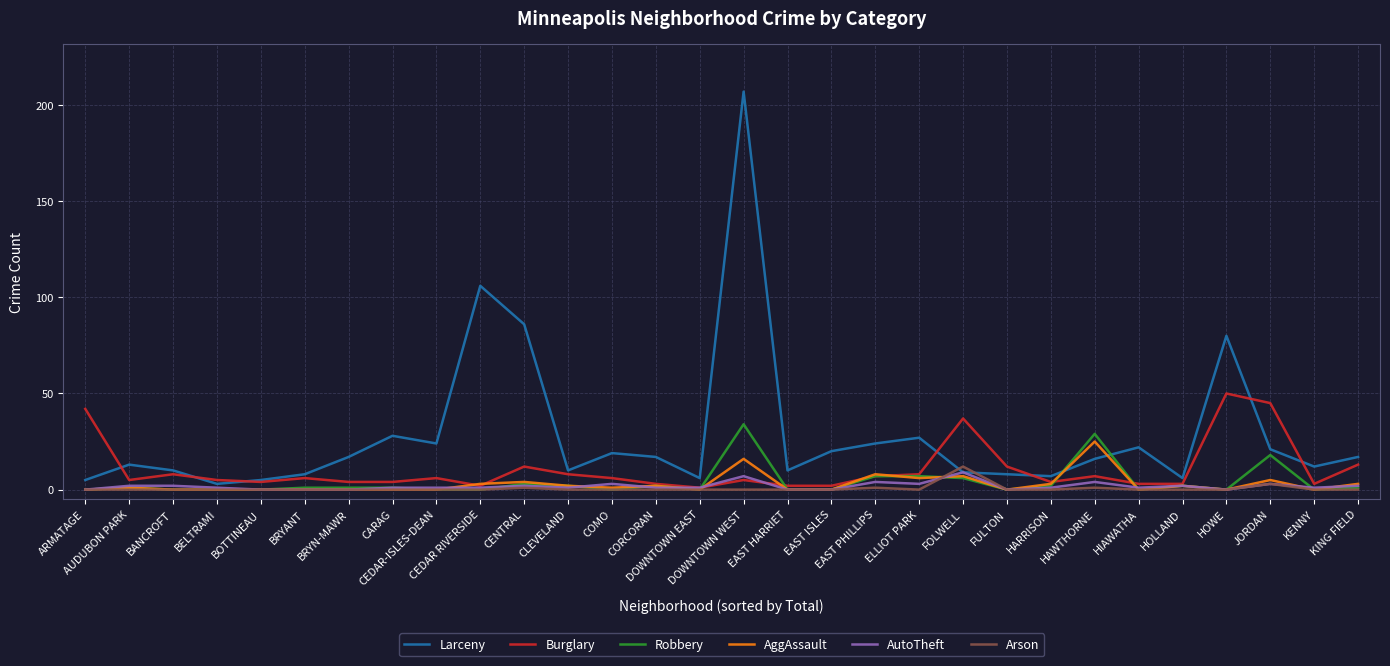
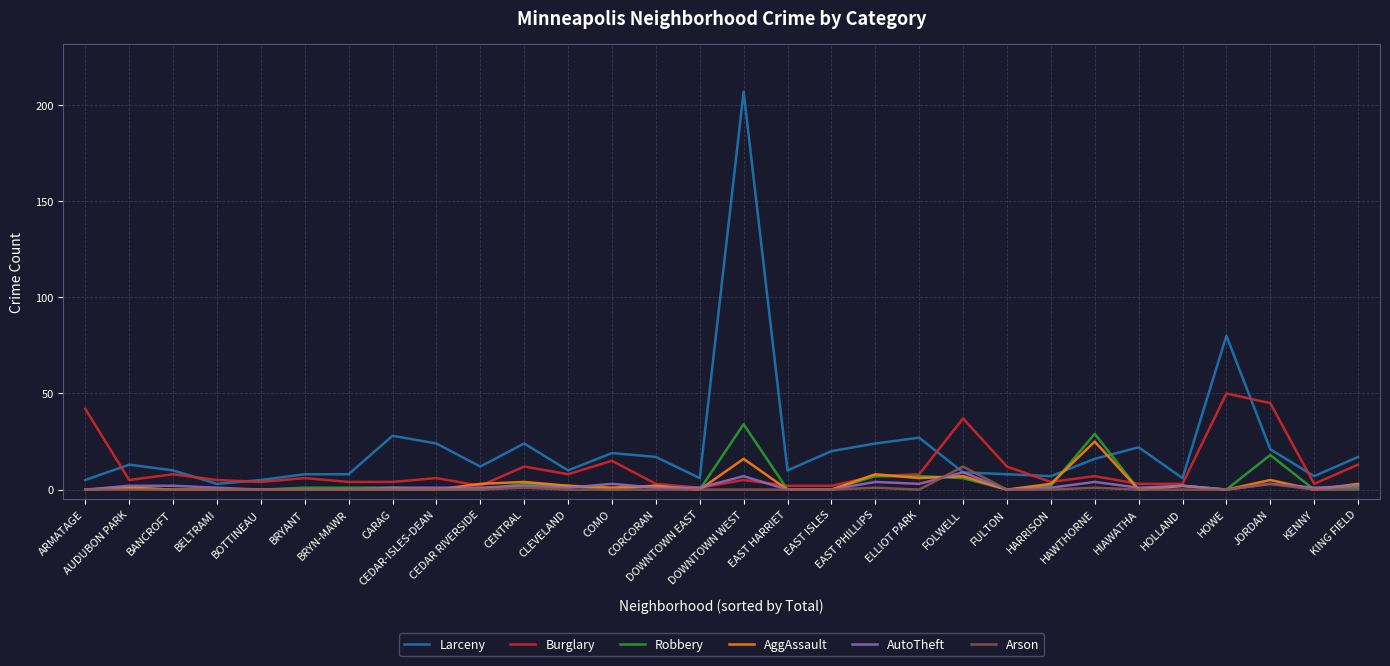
  {
    "Larceny": {
      "ARMATAGE": 5,
      "AUDUBON PARK": 13,
      "BANCROFT": 10,
      "BELTRAMI": 3,
      "BRYANT": 8,
-     "BRYN-MAWR": 17,
+     "BRYN-MAWR": 8,
      "CARAG": 28,
      "CEDAR-ISLES-DEAN": 24,
-     "CEDAR RIVERSIDE": 106,
-     "CENTRAL": 86,
+     "CEDAR RIVERSIDE": 12,
+     "CENTRAL": 24,
      "CLEVELAND": 10,
      "COMO": 19,
      "CORCORAN": 17,
      "DOWNTOWN EAST": 6,
      "DOWNTOWN WEST": 207,
      "EAST HARRIET": 10,
      "EAST ISLES": 20,
      "EAST PHILLIPS": 24,
      "ELLIOT PARK": 27,
      "FULTON": 8,
      "HARRISON": 7,
      "HAWTHORNE": 16,
      "HIAWATHA": 22,
      "HOLLAND": 6,
      "HOWE": 80,
      "JORDAN": 21,
-     "KENNY": 12,
+     "KENNY": 7,
      "KING FIELD": 17
    },
    "Burglary": {
      "ARMATAGE": 42,
      "AUDUBON PARK": 5,
      "BANCROFT": 8,
      "BELTRAMI": 5,
      "BRYANT": 6,
      "BRYN-MAWR": 4,
      "CARAG": 4,
      "CEDAR-ISLES-DEAN": 6,
      "CENTRAL": 12,
      "CLEVELAND": 8,
-     "COMO": 6,
+     "COMO": 15,
      "DOWNTOWN WEST": 5,
      "EAST HARRIET": 2,
      "EAST ISLES": 2,
      "FOLWELL": 37,
      "FULTON": 12,
      "HAWTHORNE": 7,
      "HIAWATHA": 3,
      "HOWE": 50,
      "JORDAN": 45,
      "KENNY": 3,
      "KING FIELD": 13
    },
    "Robbery": {
      "DOWNTOWN WEST": 34,
      "HAWTHORNE": 29,
      "JORDAN": 18
    },
    "AggAssault": {
      "DOWNTOWN WEST": 16,
      "HAWTHORNE": 25,
      "JORDAN": 5
    },
    "AutoTheft": {
      "BANCROFT": 2,
      "COMO": 3,
      "DOWNTOWN WEST": 7,
      "EAST PHILLIPS": 4,
      "ELLIOT PARK": 3,
      "HAWTHORNE": 4
    },
    "Arson": {
      "DOWNTOWN WEST": 0,
      "EAST PHILLIPS": 1,
      "ELLIOT PARK": 0,
      "FOLWELL": 12,
      "HAWTHORNE": 1,
      "HOLLAND": 0
    }
  }
